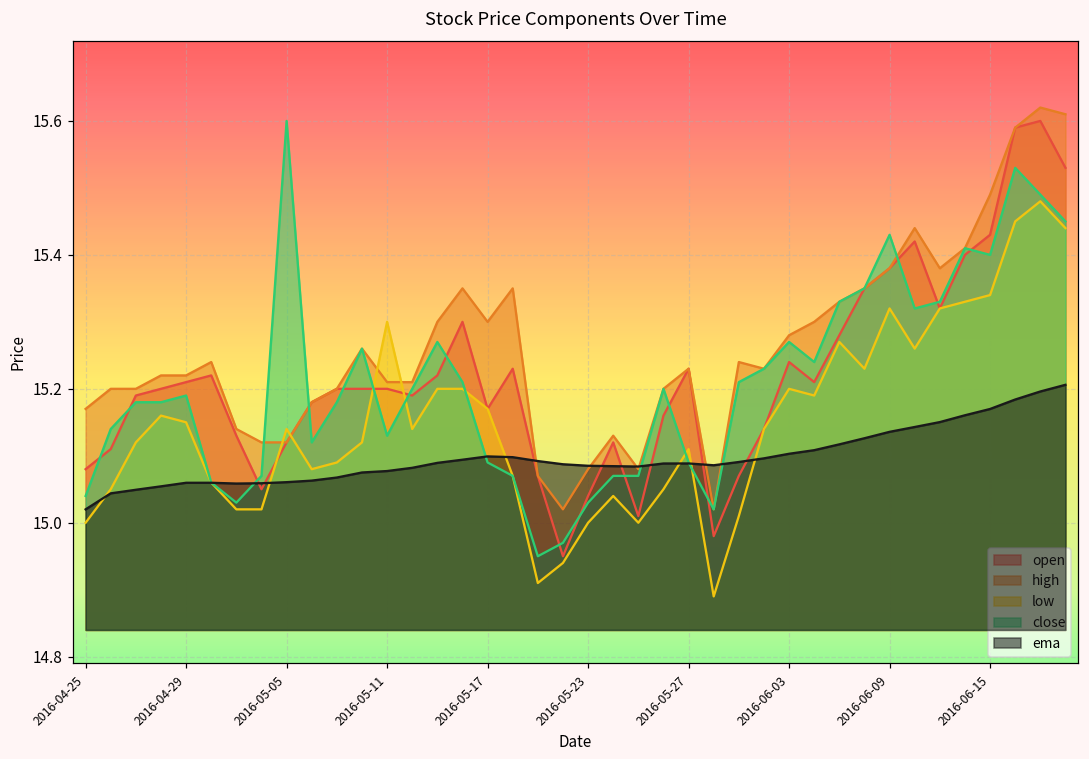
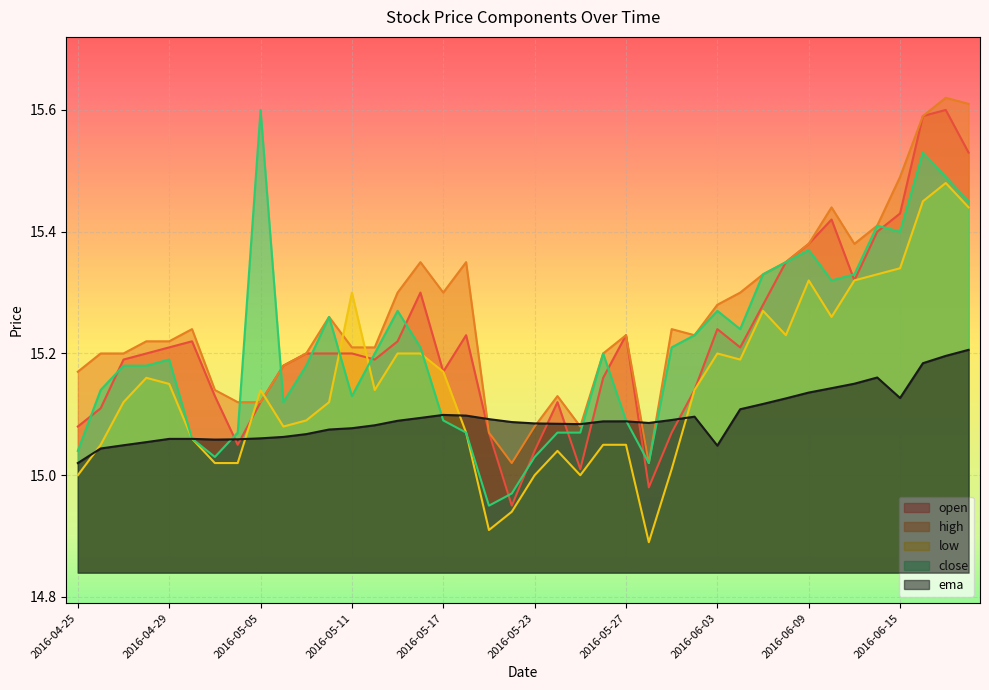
  {
    "low": {
      "2016-04-25": 15.00,
      "2016-04-29": 15.15,
      "2016-05-05": 15.14,
      "2016-05-11": 15.30,
      "2016-05-23": 15.00,
-     "2016-05-27": 15.11,
+     "2016-05-27": 15.05,
      "2016-06-03": 15.20,
      "2016-06-09": 15.32,
      "2016-06-15": 15.34
    },
    "close": {
      "2016-04-25": 15.04,
      "2016-04-29": 15.19,
      "2016-05-05": 15.60,
      "2016-05-11": 15.13,
      "2016-05-17": 15.09,
      "2016-05-23": 15.03,
      "2016-06-03": 15.27,
-     "2016-06-09": 15.43,
+     "2016-06-09": 15.37,
      "2016-06-15": 15.40
    },
    "ema": {
      "2016-04-25": 15.02,
      "2016-04-29": 15.06,
      "2016-05-05": 15.06,
      "2016-05-11": 15.08,
      "2016-05-17": 15.10,
      "2016-05-23": 15.09,
-     "2016-06-03": 15.10,
+     "2016-06-03": 15.05,
      "2016-06-09": 15.14,
-     "2016-06-15": 15.17
+     "2016-06-15": 15.13
    }
  }
